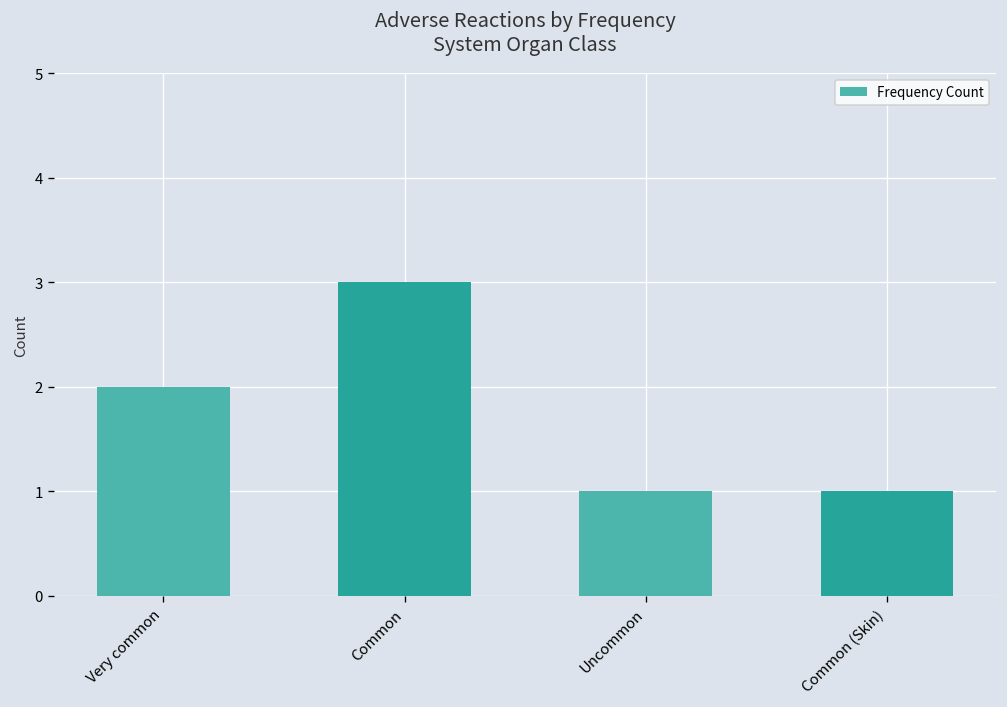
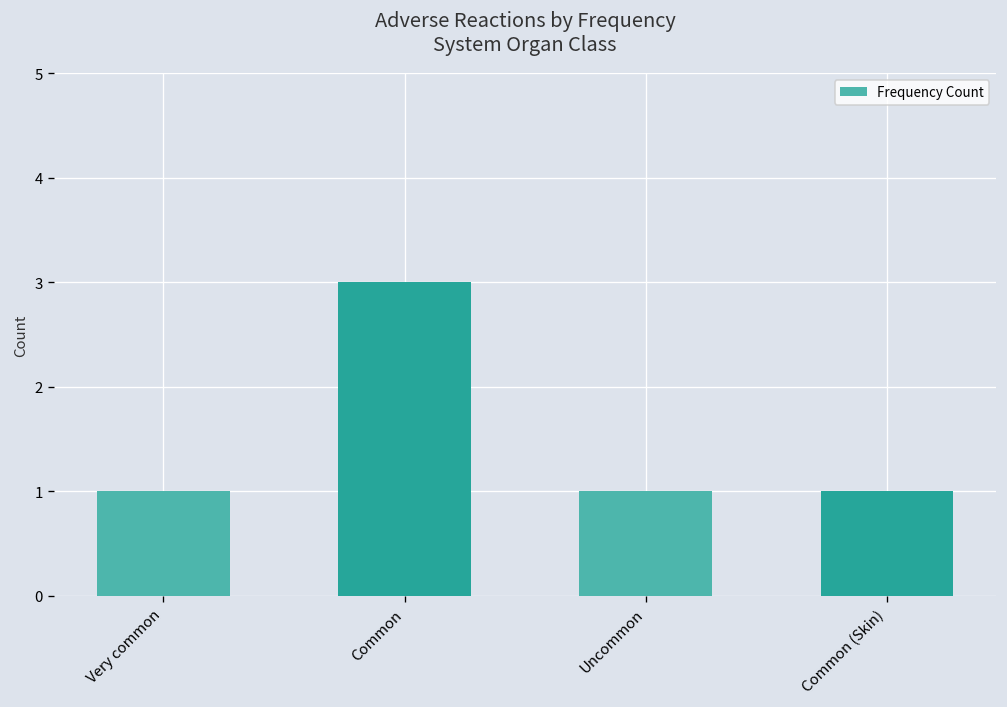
  {
-   "Very common": 2,
+   "Very common": 1,
    "Common": 3,
    "Uncommon": 1,
    "Common (Skin)": 1
  }
